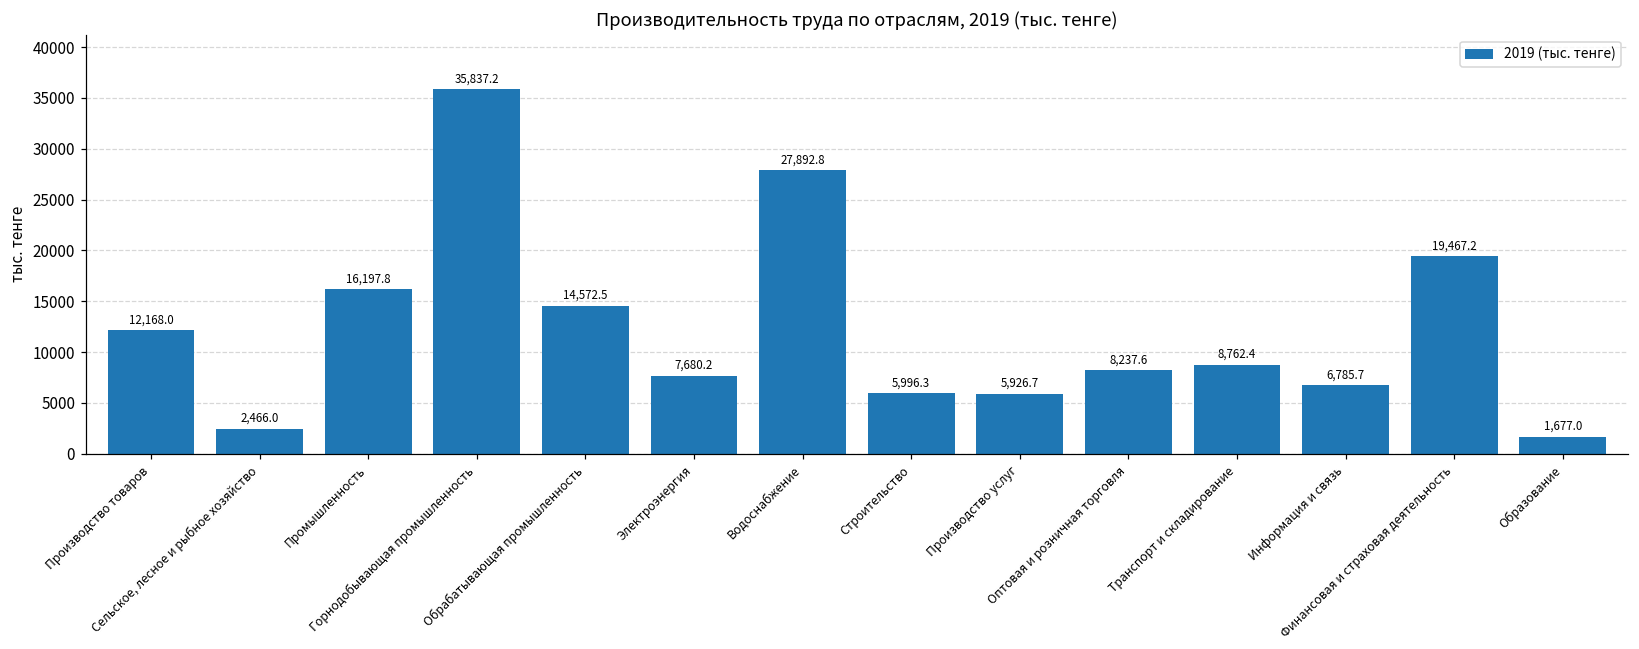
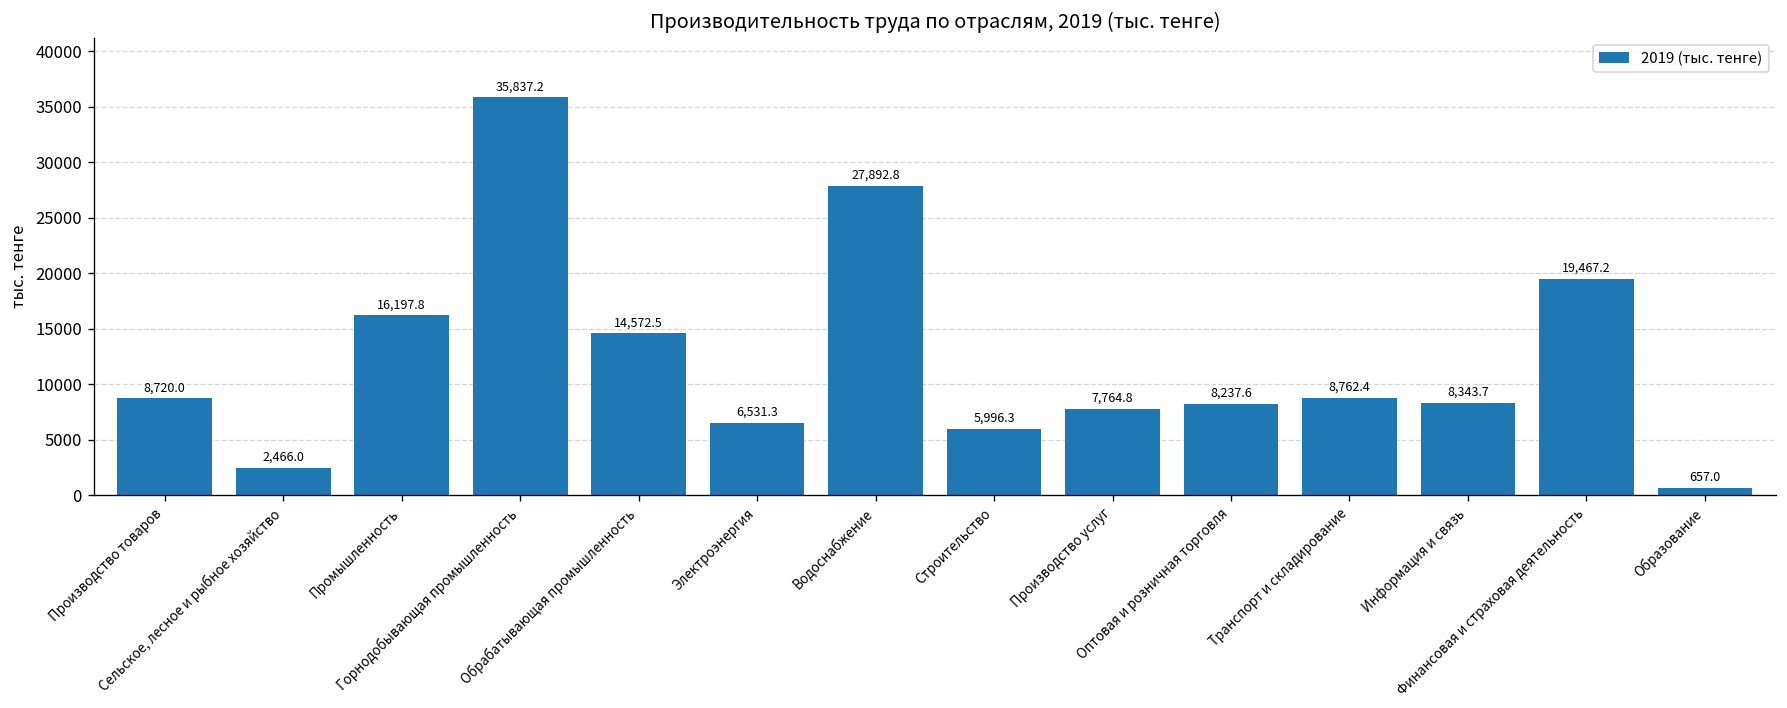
  {
-   "Производство товаров": "12,168.0",
+   "Производство товаров": "8,720.0",
    "Сельское, лесное и рыбное хозяйство": "2,466.0",
    "Промышленность": "16,197.8",
    "Горнодобывающая промышленность": "35,837.2",
    "Обрабатывающая промышленность": "14,572.5",
-   "Электроэнергия": "7,680.2",
+   "Электроэнергия": "6,531.3",
    "Водоснабжение": "27,892.8",
    "Строительство": "5,996.3",
-   "Производство услуг": "5,926.7",
+   "Производство услуг": "7,764.8",
    "Оптовая и розничная торговля": "8,237.6",
    "Транспорт и складирование": "8,762.4",
-   "Информация и связь": "6,785.7",
+   "Информация и связь": "8,343.7",
    "Финансовая и страховая деятельность": "19,467.2",
-   "Образование": "1,677.0"
+   "Образование": "657.0"
  }
